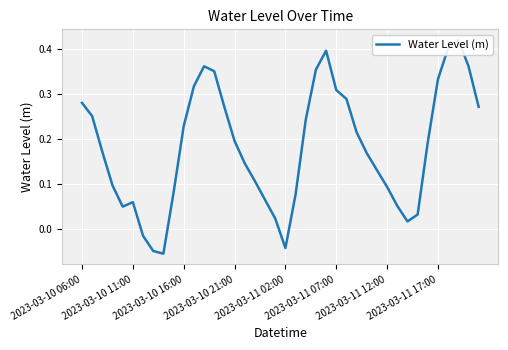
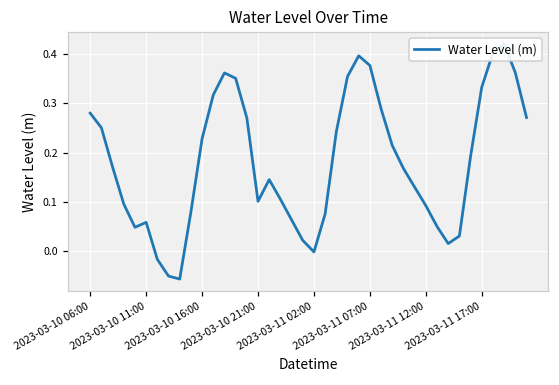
  {
    "2023-03-10 06:00": 0.28,
    "2023-03-10 11:00": 0.06,
    "2023-03-10 16:00": 0.23,
-   "2023-03-10 21:00": 0.19,
-   "2023-03-11 02:00": -0.04,
-   "2023-03-11 07:00": 0.31,
+   "2023-03-10 21:00": 0.10,
+   "2023-03-11 02:00": 0.00,
+   "2023-03-11 07:00": 0.38,
    "2023-03-11 12:00": 0.09,
    "2023-03-11 17:00": 0.33
  }
